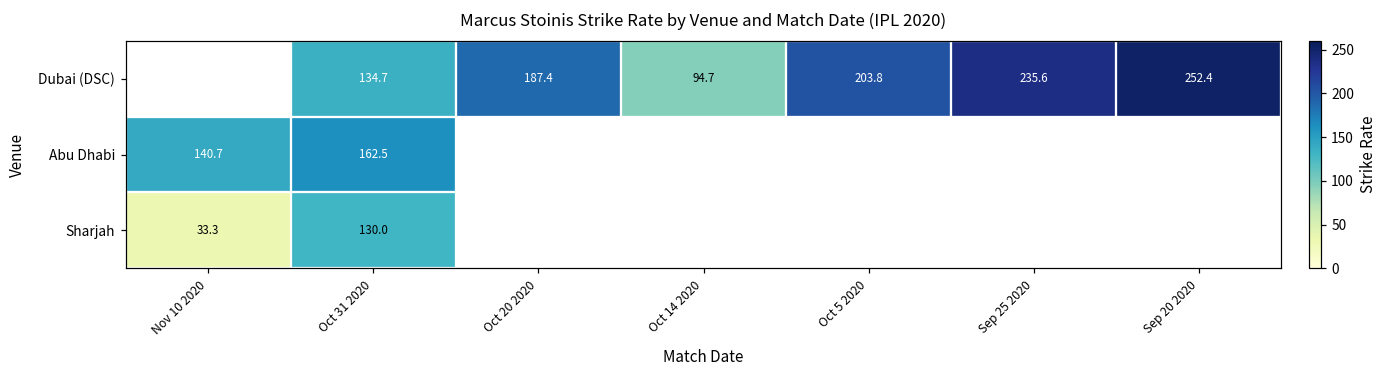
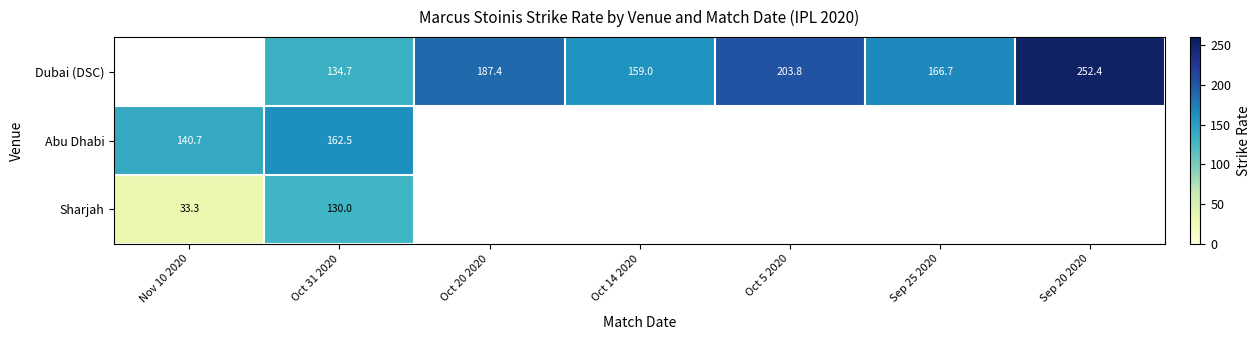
  {
    "Dubai (DSC)": {
      "Oct 31 2020": 134.7,
      "Oct 20 2020": 187.4,
-     "Oct 14 2020": 94.7,
+     "Oct 14 2020": 159.0,
      "Oct 5 2020": 203.8,
-     "Sep 25 2020": 235.6,
+     "Sep 25 2020": 166.7,
      "Sep 20 2020": 252.4
    },
    "Abu Dhabi": {
      "Nov 10 2020": 140.7,
      "Oct 31 2020": 162.5
    },
    "Sharjah": {
      "Nov 10 2020": 33.3,
      "Oct 31 2020": 130.0
    }
  }
